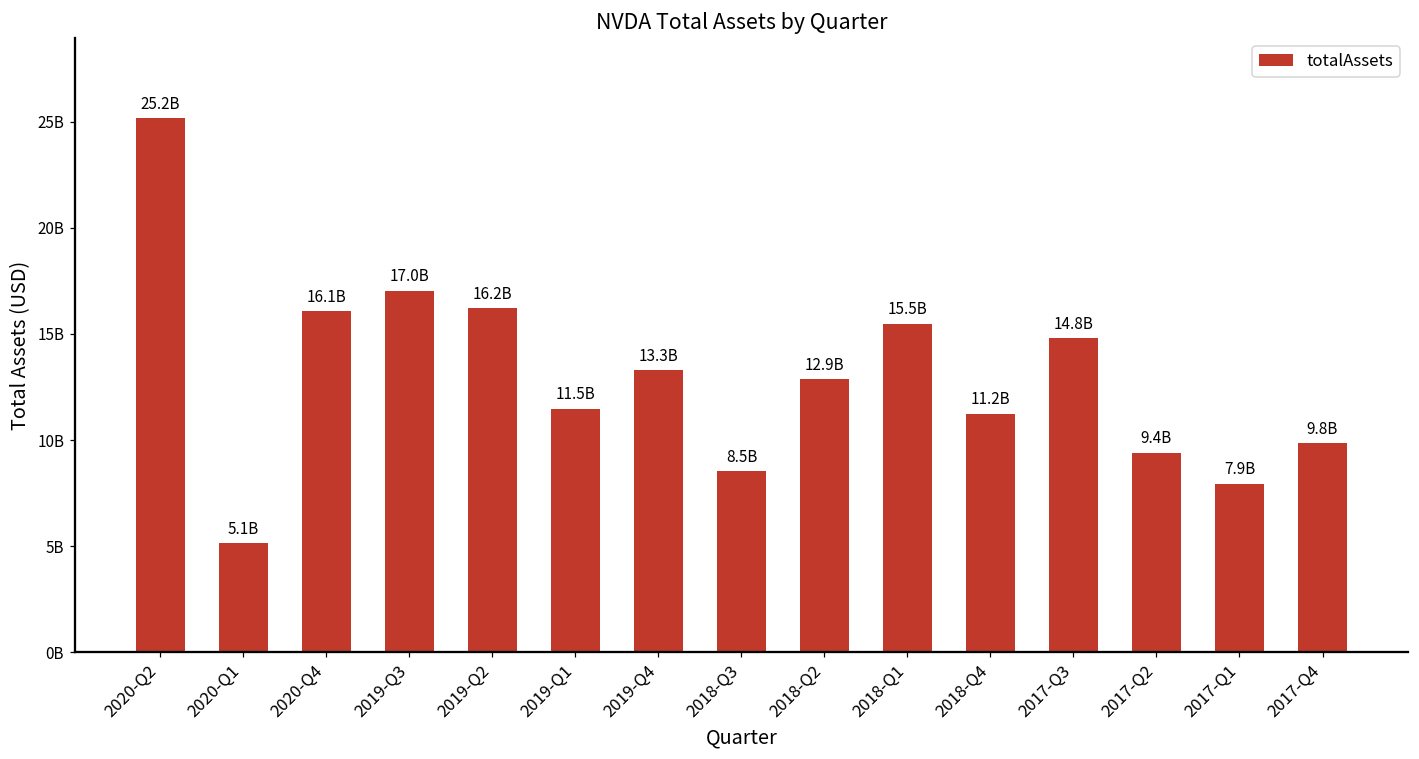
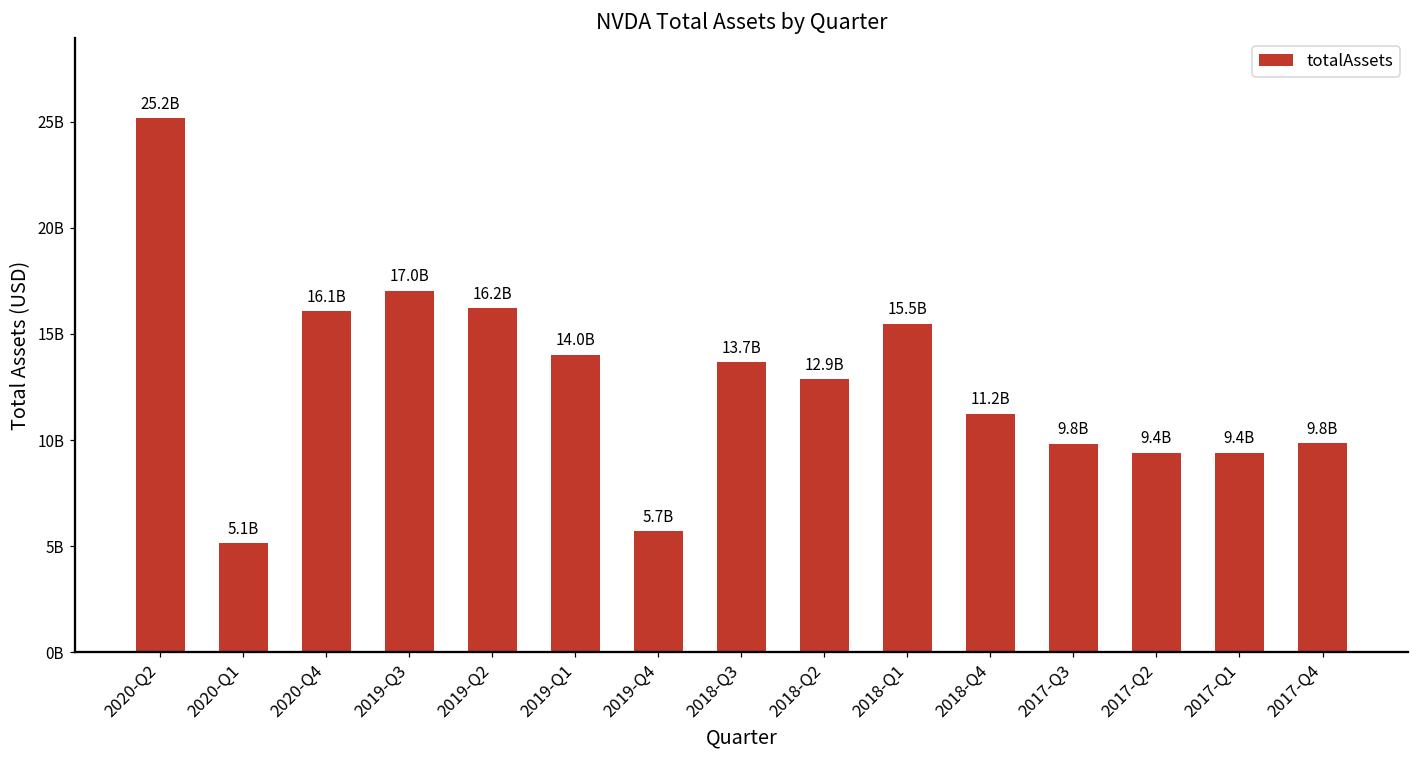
  {
    "2020-Q2": "25.2B",
    "2020-Q1": "5.1B",
    "2020-Q4": "16.1B",
    "2019-Q3": "17.0B",
    "2019-Q2": "16.2B",
-   "2019-Q1": "11.5B",
-   "2019-Q4": "13.3B",
-   "2018-Q3": "8.5B",
+   "2019-Q1": "14.0B",
+   "2019-Q4": "5.7B",
+   "2018-Q3": "13.7B",
    "2018-Q2": "12.9B",
    "2018-Q1": "15.5B",
    "2018-Q4": "11.2B",
-   "2017-Q3": "14.8B",
+   "2017-Q3": "9.8B",
    "2017-Q2": "9.4B",
-   "2017-Q1": "7.9B",
+   "2017-Q1": "9.4B",
    "2017-Q4": "9.8B"
  }
